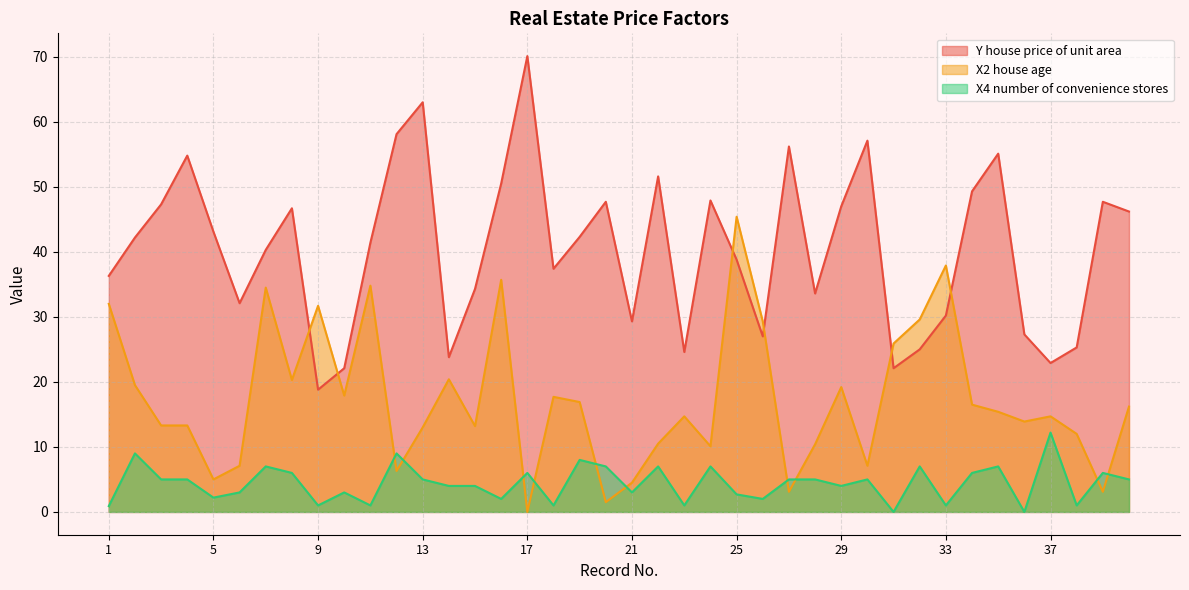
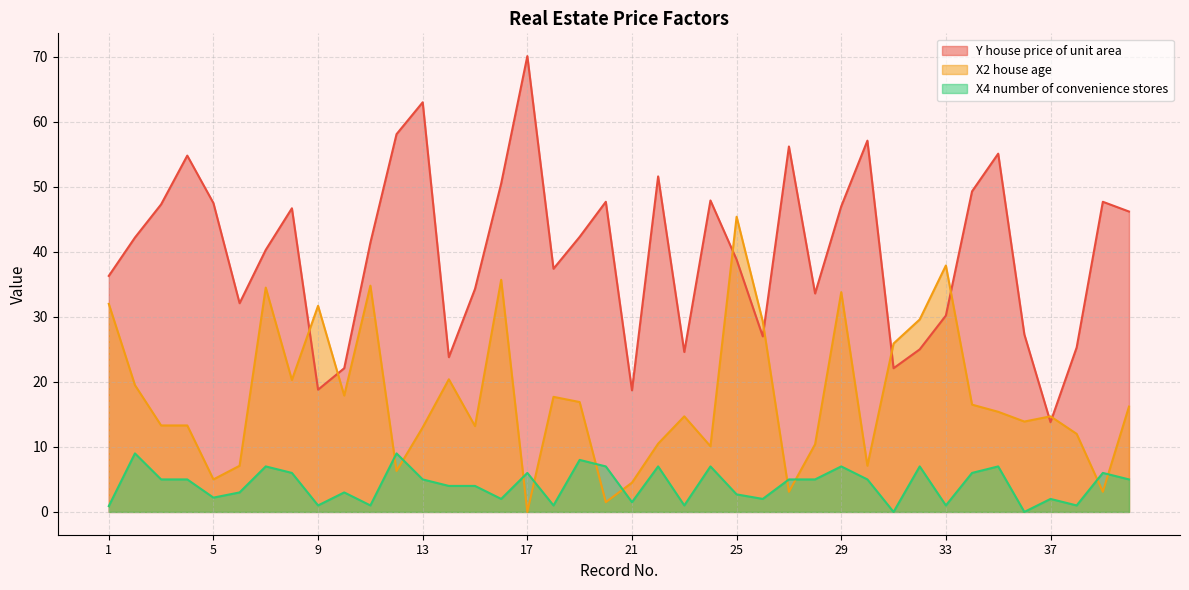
  {
    "Y house price of unit area": {
      "1": 36,
-     "5": 43,
+     "5": 48,
      "9": 19,
      "13": 63,
      "17": 70,
-     "21": 29,
+     "21": 19,
      "25": 39,
      "29": 47,
      "33": 30,
-     "37": 23
+     "37": 14
    },
    "X2 house age": {
      "1": 32,
      "5": 5,
      "9": 32,
      "13": 13,
      "17": 0,
      "21": 5,
      "25": 45,
-     "29": 19,
+     "29": 34,
      "33": 38,
      "37": 15
    },
    "X4 number of convenience stores": {
      "1": 1,
      "5": 2,
      "9": 1,
      "13": 5,
      "17": 6,
-     "21": 3,
+     "21": 2,
      "25": 3,
-     "29": 4,
+     "29": 7,
      "33": 1,
-     "37": 12
+     "37": 2
    }
  }
